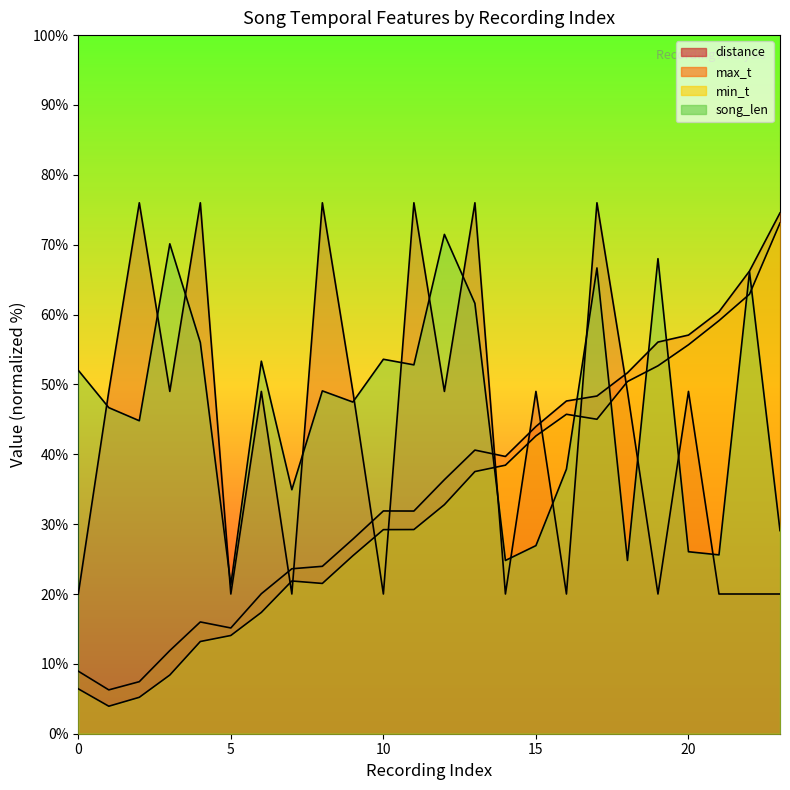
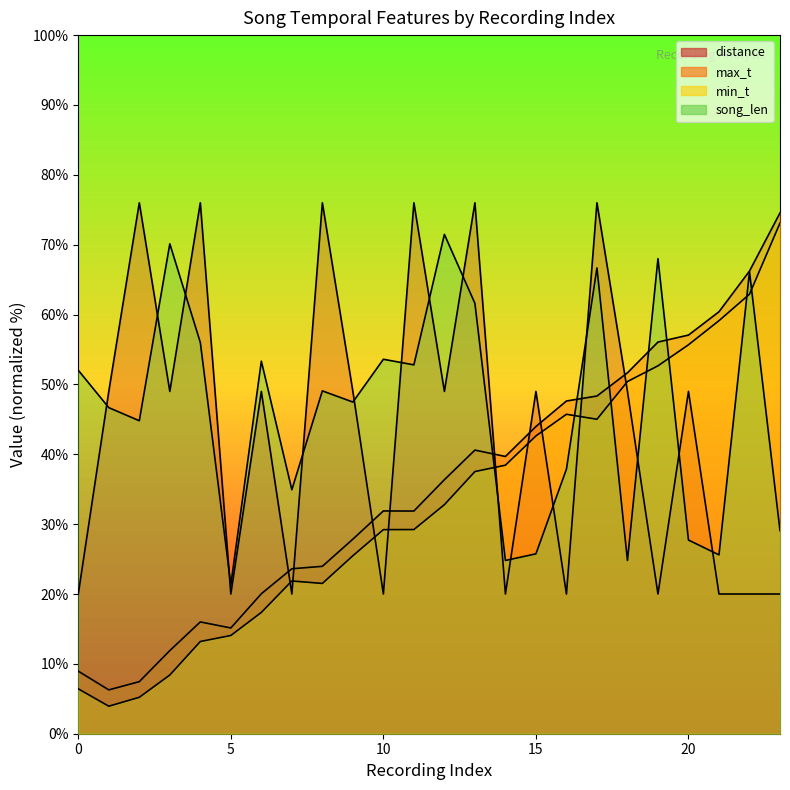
  {
    "song_len": {
      "0": "52%",
      "5": "21%",
      "10": "54%",
-     "15": "27%",
-     "20": "26%"
+     "15": "26%",
+     "20": "28%"
    }
  }
